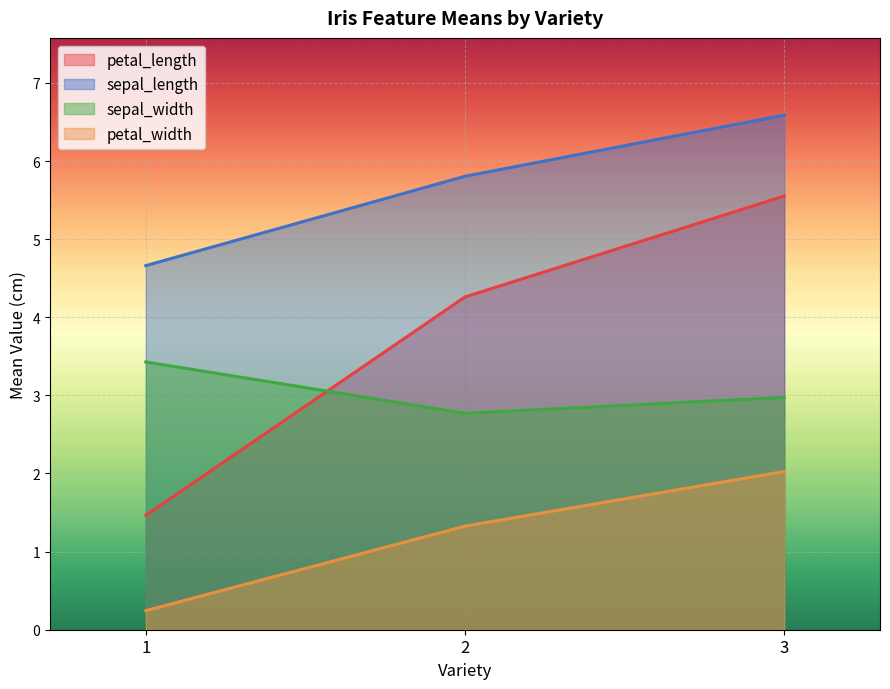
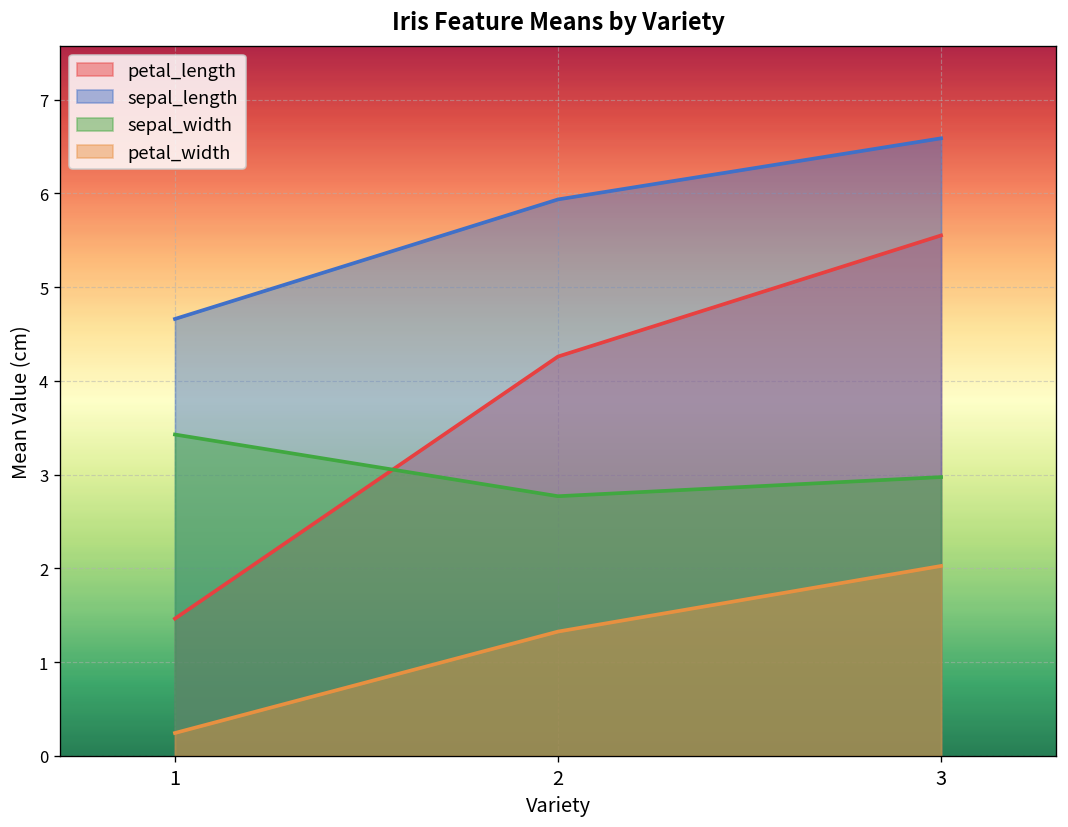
  {
    "sepal_length": {
      "1": 4.7,
-     "2": 5.8,
+     "2": 5.9,
      "3": 6.6
    },
    "sepal_width": {
      "1": 3.4,
      "2": 2.8,
      "3": 3.0
    }
  }
